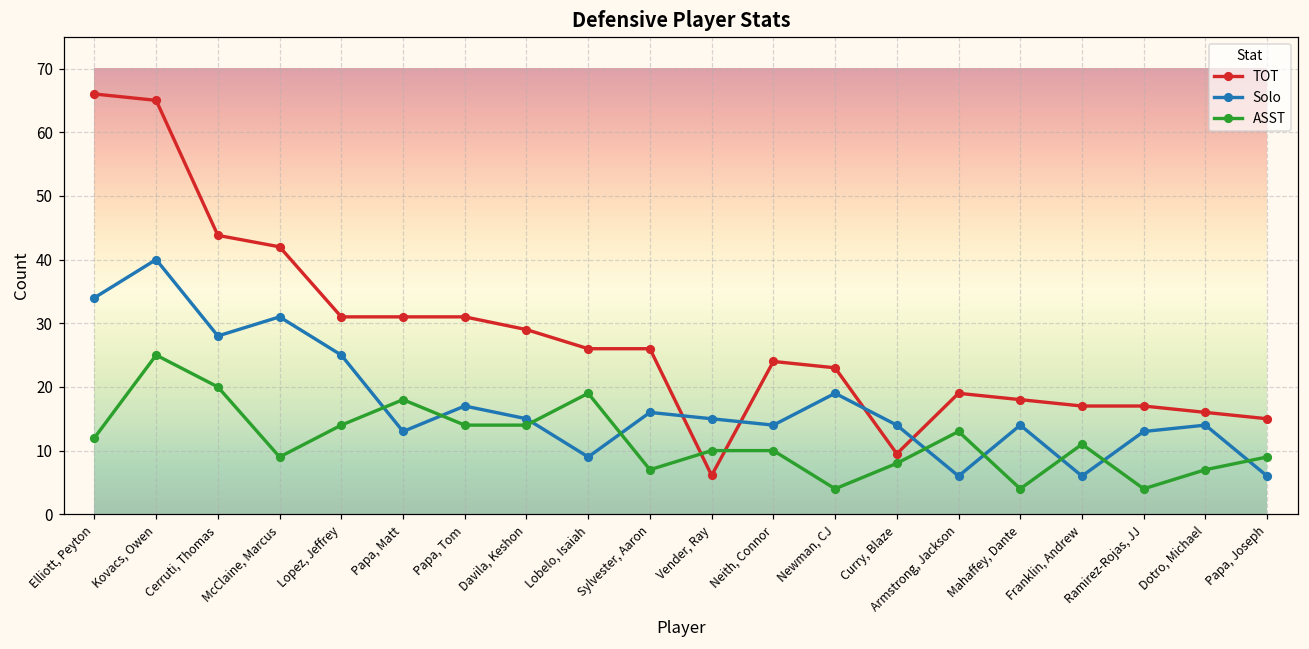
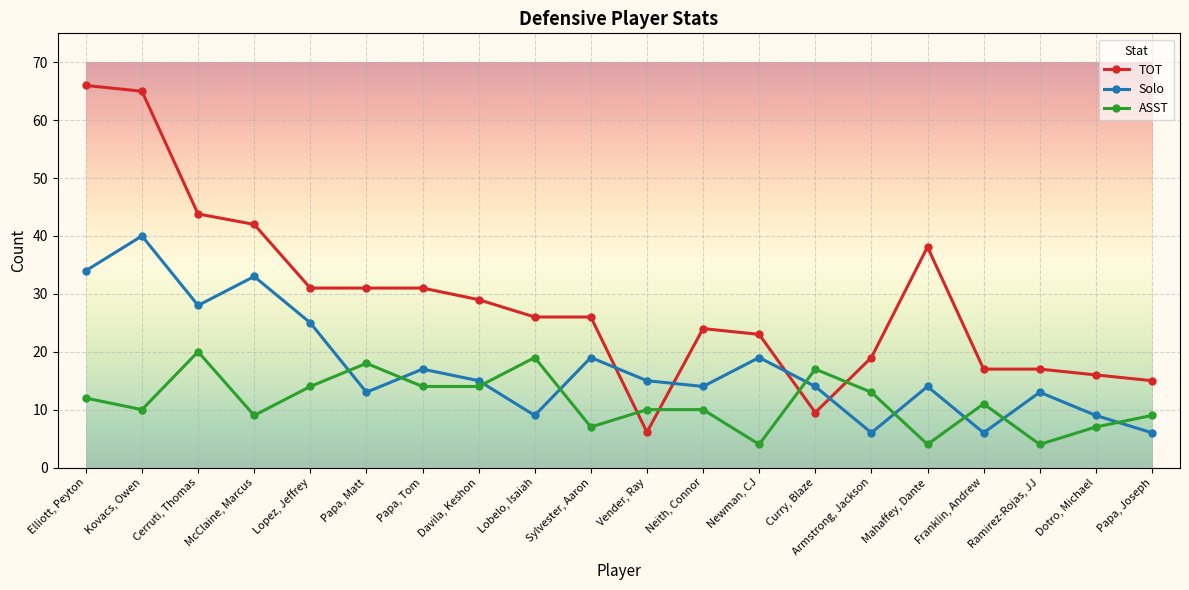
  {
    "TOT": {
      "Elliott, Peyton": 66,
      "Kovacs, Owen": 65,
      "Cerruti, Thomas": 44,
      "McClaine, Marcus": 42,
      "Lopez, Jeffrey": 31,
      "Papa, Matt": 31,
      "Papa, Tom": 31,
      "Davila, Keshon": 29,
      "Lobelo, Isaiah": 26,
      "Sylvester, Aaron": 26,
      "Vender, Ray": 6,
      "Neith, Connor": 24,
      "Newman, CJ": 23,
      "Curry, Blaze": 10,
      "Armstrong, Jackson": 19,
-     "Mahaffey, Dante": 18,
+     "Mahaffey, Dante": 38,
      "Franklin, Andrew": 17,
      "Ramirez-Rojas, JJ": 17,
      "Dotro, Michael": 16,
      "Papa, Joseph": 15
    },
    "Solo": {
      "Elliott, Peyton": 34,
      "Kovacs, Owen": 40,
      "Cerruti, Thomas": 28,
-     "McClaine, Marcus": 31,
+     "McClaine, Marcus": 33,
      "Lopez, Jeffrey": 25,
      "Papa, Matt": 13,
      "Papa, Tom": 17,
      "Davila, Keshon": 15,
      "Lobelo, Isaiah": 9,
-     "Sylvester, Aaron": 16,
+     "Sylvester, Aaron": 19,
      "Vender, Ray": 15,
      "Neith, Connor": 14,
      "Newman, CJ": 19,
      "Curry, Blaze": 14,
      "Armstrong, Jackson": 6,
      "Mahaffey, Dante": 14,
      "Franklin, Andrew": 6,
      "Ramirez-Rojas, JJ": 13,
-     "Dotro, Michael": 14,
+     "Dotro, Michael": 9,
      "Papa, Joseph": 6
    },
    "ASST": {
      "Elliott, Peyton": 12,
-     "Kovacs, Owen": 25,
+     "Kovacs, Owen": 10,
      "Cerruti, Thomas": 20,
      "McClaine, Marcus": 9,
      "Lopez, Jeffrey": 14,
      "Papa, Matt": 18,
      "Papa, Tom": 14,
      "Davila, Keshon": 14,
      "Lobelo, Isaiah": 19,
      "Sylvester, Aaron": 7,
      "Vender, Ray": 10,
      "Neith, Connor": 10,
      "Newman, CJ": 4,
-     "Curry, Blaze": 8,
+     "Curry, Blaze": 17,
      "Armstrong, Jackson": 13,
      "Mahaffey, Dante": 4,
      "Franklin, Andrew": 11,
      "Ramirez-Rojas, JJ": 4,
      "Dotro, Michael": 7,
      "Papa, Joseph": 9
    }
  }
